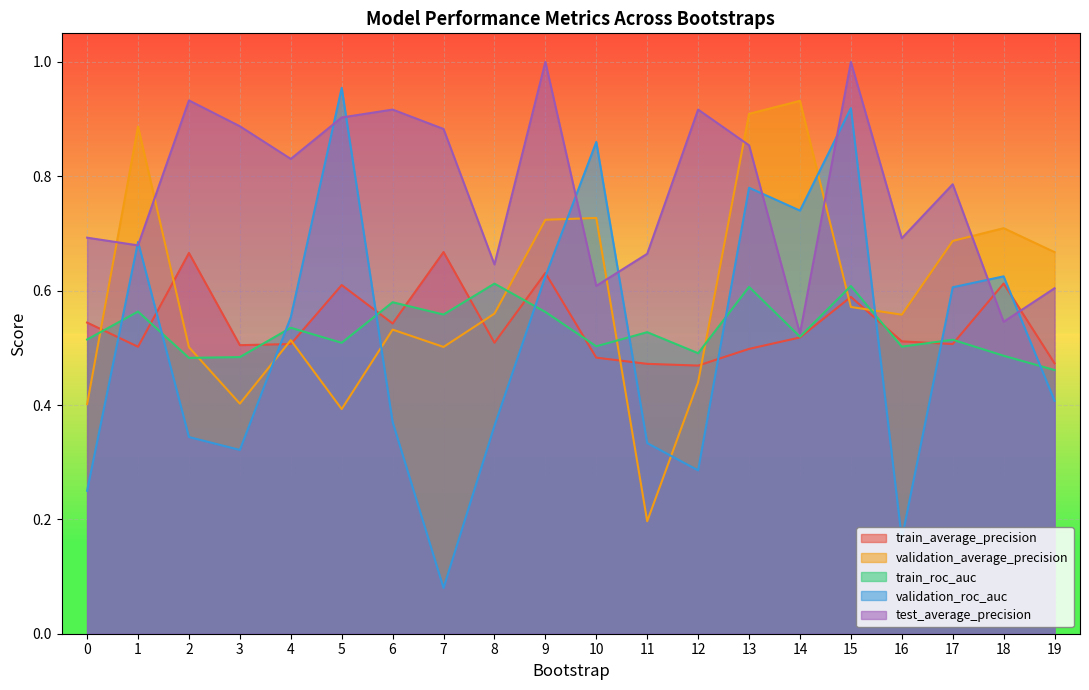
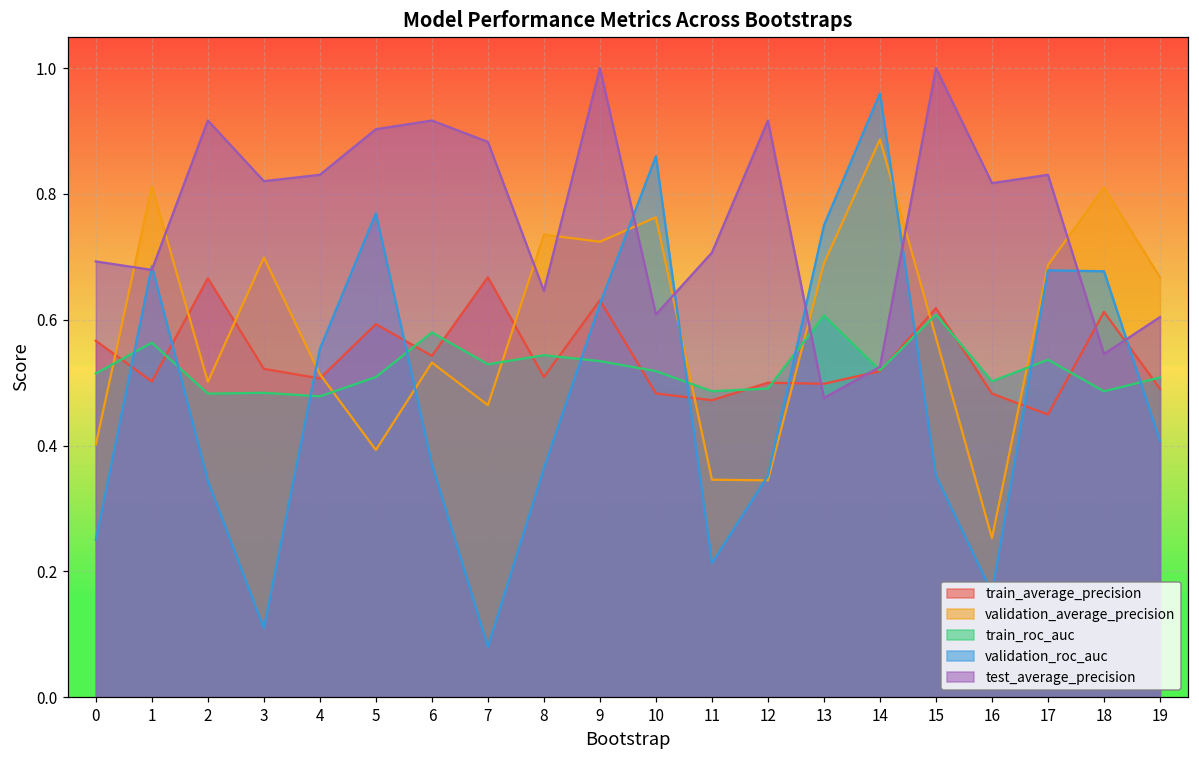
  {
    "train_average_precision": {
-     "0": 0.54,
+     "0": 0.57,
      "1": 0.50,
      "2": 0.67,
-     "3": 0.50,
+     "3": 0.52,
      "4": 0.51,
-     "5": 0.61,
+     "5": 0.59,
      "6": 0.54,
      "7": 0.67,
      "8": 0.51,
      "9": 0.63,
      "10": 0.48,
      "11": 0.47,
-     "12": 0.47,
+     "12": 0.50,
      "13": 0.50,
-     "15": 0.59,
-     "16": 0.51,
-     "17": 0.51,
+     "15": 0.62,
+     "16": 0.48,
+     "17": 0.45,
      "18": 0.61,
-     "19": 0.47
+     "19": 0.49
    },
    "validation_average_precision": {
      "0": 0.40,
-     "1": 0.89,
+     "1": 0.81,
      "2": 0.50,
-     "3": 0.40,
+     "3": 0.70,
      "4": 0.51,
      "5": 0.39,
      "6": 0.53,
-     "7": 0.50,
-     "8": 0.56,
+     "7": 0.46,
+     "8": 0.74,
      "9": 0.72,
-     "10": 0.73,
-     "11": 0.20,
-     "12": 0.44,
-     "13": 0.91,
-     "14": 0.93,
+     "10": 0.76,
+     "11": 0.35,
+     "12": 0.34,
+     "13": 0.69,
+     "14": 0.89,
      "15": 0.57,
-     "16": 0.56,
+     "16": 0.25,
      "17": 0.69,
-     "18": 0.71,
+     "18": 0.81,
      "19": 0.67
    },
    "train_roc_auc": {
      "0": 0.51,
      "1": 0.56,
      "2": 0.48,
      "3": 0.48,
-     "4": 0.54,
+     "4": 0.48,
      "5": 0.51,
      "6": 0.58,
-     "7": 0.56,
-     "8": 0.61,
-     "9": 0.56,
-     "10": 0.50,
-     "11": 0.53,
+     "7": 0.53,
+     "8": 0.54,
+     "9": 0.53,
+     "10": 0.52,
+     "11": 0.49,
      "12": 0.49,
      "13": 0.61,
      "15": 0.61,
      "16": 0.50,
-     "17": 0.51,
+     "17": 0.54,
      "18": 0.49,
-     "19": 0.46
+     "19": 0.51
    },
    "validation_roc_auc": {
      "0": 0.25,
      "1": 0.69,
      "2": 0.34,
-     "3": 0.32,
+     "3": 0.11,
      "4": 0.55,
-     "5": 0.95,
+     "5": 0.77,
      "6": 0.37,
      "7": 0.08,
      "8": 0.36,
      "9": 0.63,
      "10": 0.86,
-     "11": 0.33,
-     "12": 0.29,
-     "13": 0.78,
-     "14": 0.74,
-     "15": 0.92,
-     "17": 0.61,
-     "18": 0.63,
+     "11": 0.21,
+     "12": 0.35,
+     "13": 0.75,
+     "14": 0.96,
+     "15": 0.35,
+     "17": 0.68,
+     "18": 0.68,
      "19": 0.41
    },
    "test_average_precision": {
      "0": 0.69,
      "1": 0.68,
-     "2": 0.93,
-     "3": 0.89,
+     "2": 0.92,
+     "3": 0.82,
      "4": 0.83,
      "5": 0.90,
      "6": 0.92,
      "7": 0.88,
      "8": 0.65,
      "9": 1.00,
      "10": 0.61,
-     "11": 0.66,
+     "11": 0.71,
      "12": 0.92,
-     "13": 0.85,
+     "13": 0.48,
      "14": 0.53,
      "15": 1.00,
-     "16": 0.69,
-     "17": 0.79,
+     "16": 0.82,
+     "17": 0.83,
      "18": 0.55,
      "19": 0.60
    }
  }
